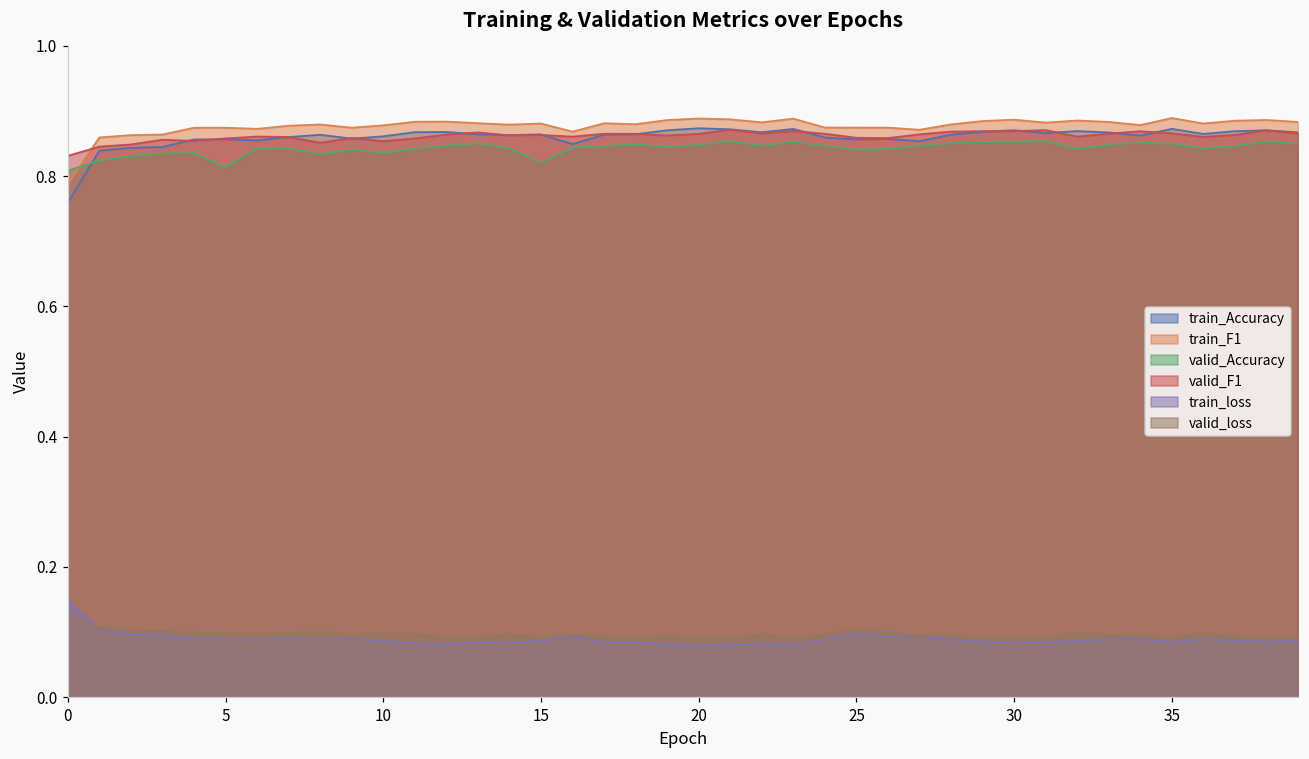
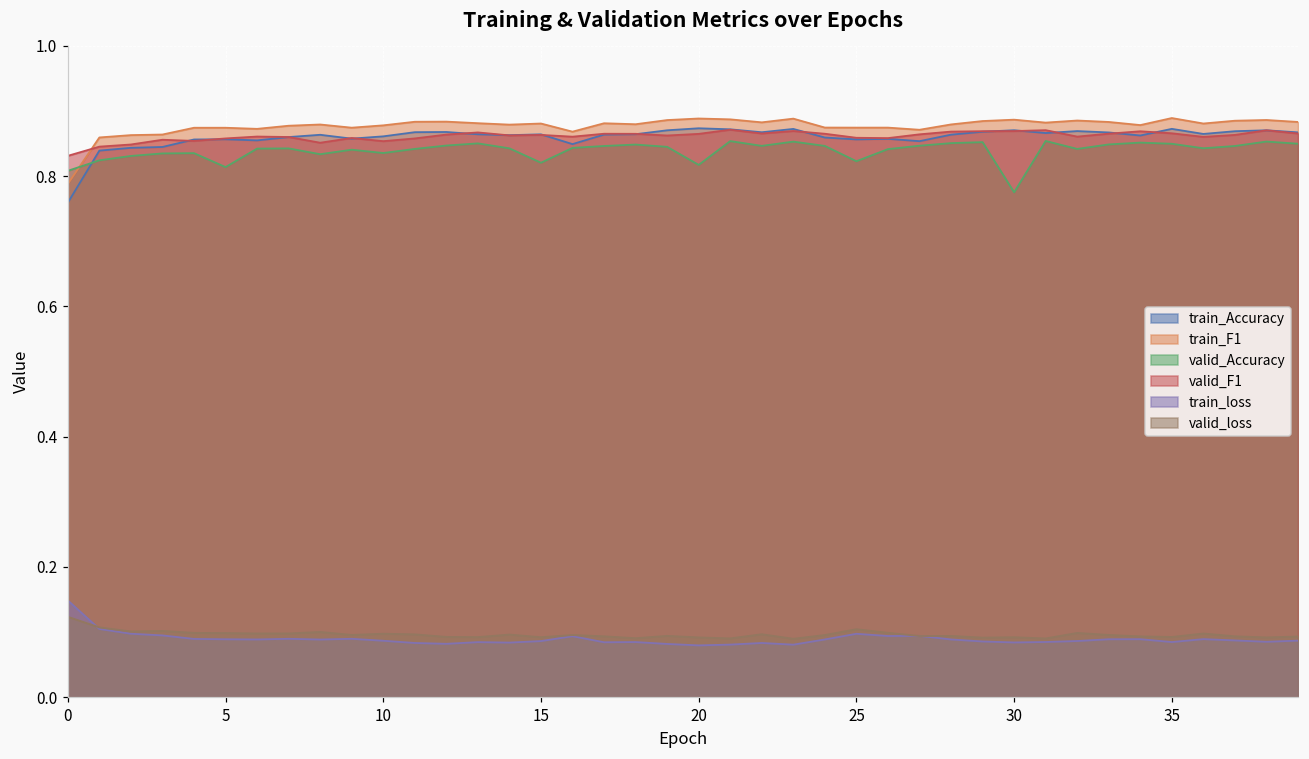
  {
    "valid_Accuracy": {
      "0": 0.81,
      "5": 0.81,
      "10": 0.84,
      "15": 0.82,
-     "20": 0.85,
-     "25": 0.84,
-     "30": 0.85,
+     "20": 0.82,
+     "25": 0.82,
+     "30": 0.78,
      "35": 0.85
    }
  }
